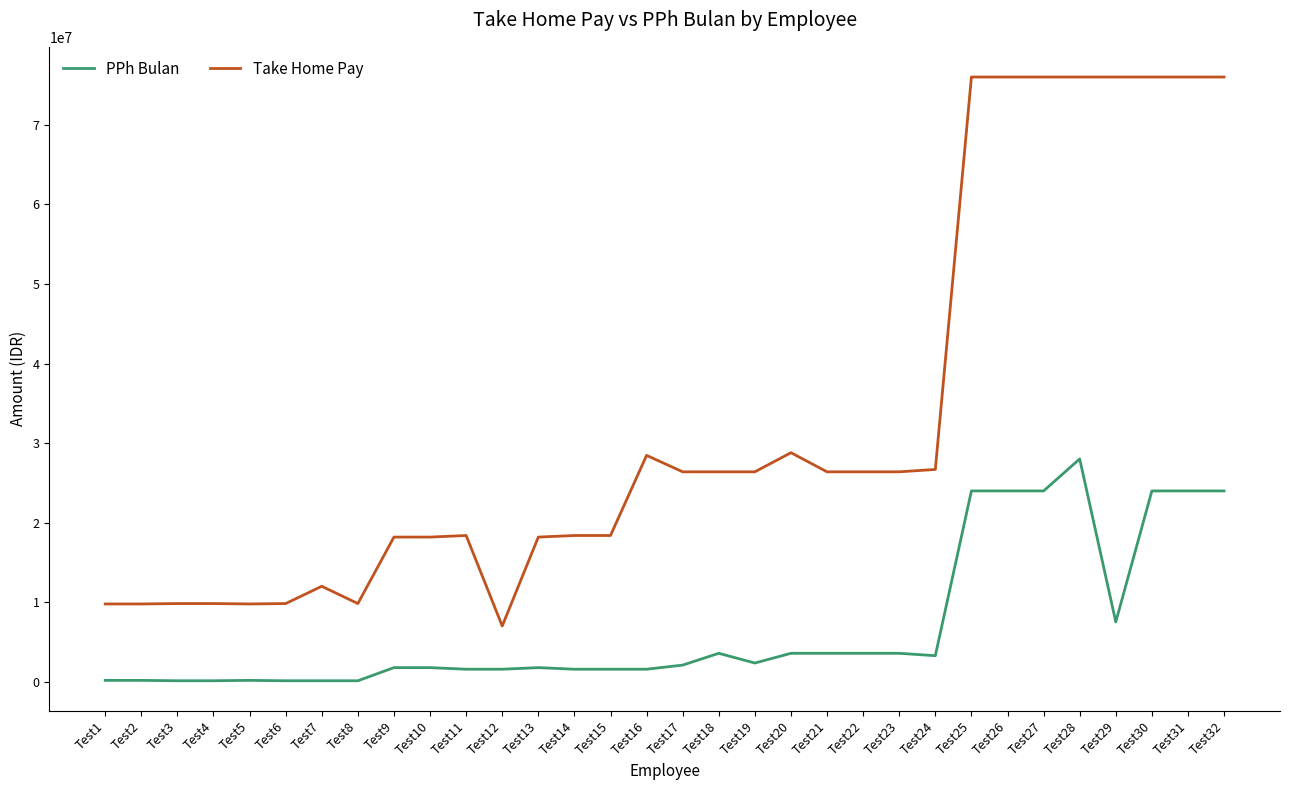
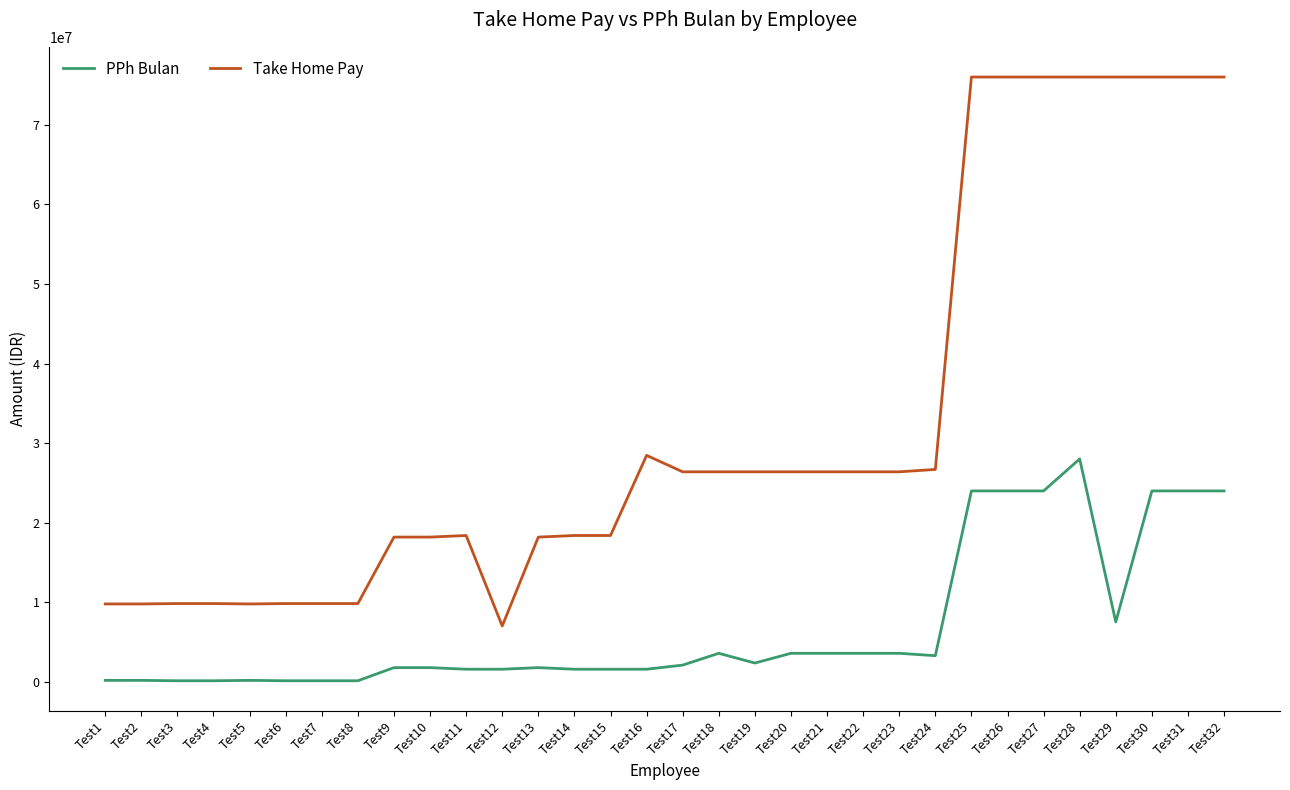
  {
    "PPh Bulan": {
      "Test1": 0,
      "Test2": 0,
      "Test3": 0,
      "Test4": 0,
      "Test5": 0,
      "Test6": 0,
      "Test7": 0,
      "Test8": 0,
      "Test9": 2000000,
      "Test10": 2000000,
      "Test11": 2000000,
      "Test12": 2000000,
      "Test13": 2000000,
      "Test14": 2000000,
      "Test15": 2000000,
      "Test16": 2000000,
      "Test17": 2000000,
      "Test18": 4000000,
      "Test19": 2000000,
      "Test20": 4000000,
      "Test21": 4000000,
      "Test22": 4000000,
      "Test23": 4000000,
      "Test24": 3000000,
      "Test25": 24000000,
      "Test26": 24000000,
      "Test27": 24000000,
      "Test28": 28000000,
      "Test29": 8000000,
      "Test30": 24000000,
      "Test31": 24000000,
      "Test32": 24000000
    },
    "Take Home Pay": {
      "Test1": 10000000,
      "Test2": 10000000,
      "Test3": 10000000,
      "Test4": 10000000,
      "Test5": 10000000,
      "Test6": 10000000,
-     "Test7": 12000000,
+     "Test7": 10000000,
      "Test8": 10000000,
      "Test9": 18000000,
      "Test10": 18000000,
      "Test11": 18000000,
      "Test12": 7000000,
      "Test13": 18000000,
      "Test14": 18000000,
      "Test15": 18000000,
      "Test16": 28000000,
      "Test17": 26000000,
      "Test18": 26000000,
      "Test19": 26000000,
-     "Test20": 29000000,
+     "Test20": 26000000,
      "Test21": 26000000,
      "Test22": 26000000,
      "Test23": 26000000,
      "Test24": 27000000,
      "Test25": 76000000,
      "Test26": 76000000,
      "Test27": 76000000,
      "Test28": 76000000,
      "Test29": 76000000,
      "Test30": 76000000,
      "Test31": 76000000,
      "Test32": 76000000
    }
  }
